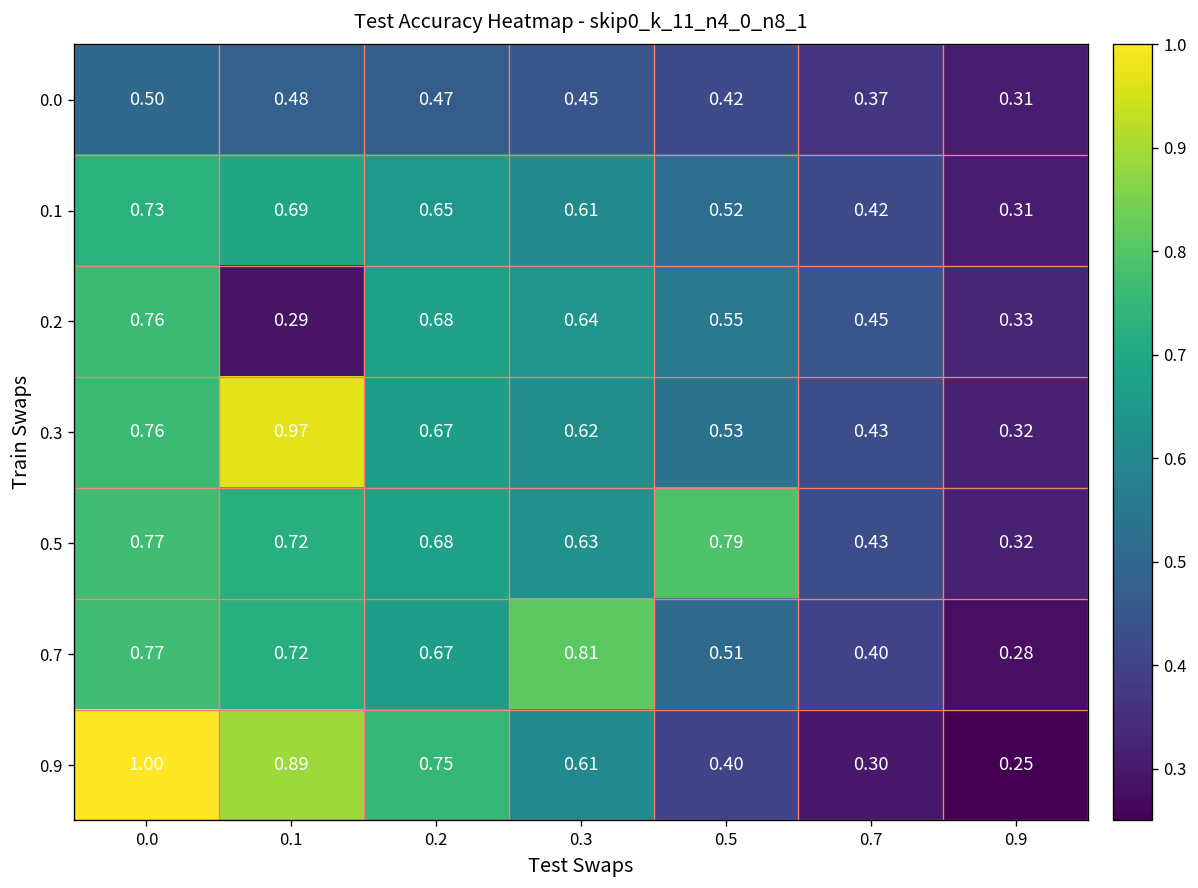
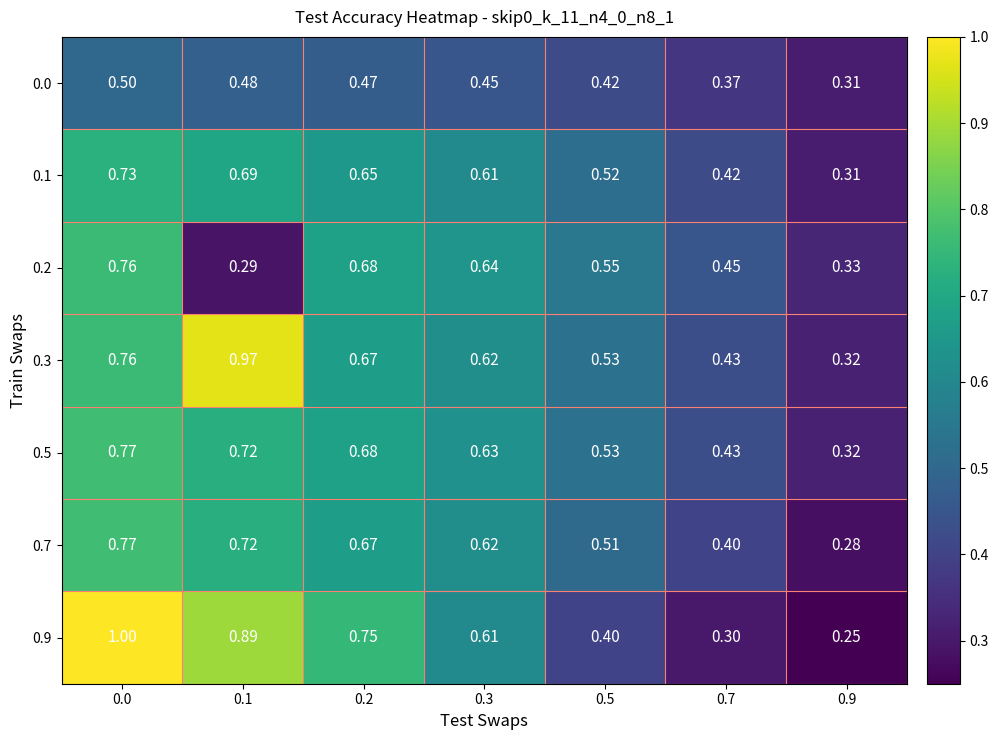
  {
    "0.0": {
      "0.0": 0.50,
      "0.1": 0.48,
      "0.2": 0.47,
      "0.3": 0.45,
      "0.5": 0.42,
      "0.7": 0.37,
      "0.9": 0.31
    },
    "0.1": {
      "0.0": 0.73,
      "0.1": 0.69,
      "0.2": 0.65,
      "0.3": 0.61,
      "0.5": 0.52,
      "0.7": 0.42,
      "0.9": 0.31
    },
    "0.2": {
      "0.0": 0.76,
      "0.1": 0.29,
      "0.2": 0.68,
      "0.3": 0.64,
      "0.5": 0.55,
      "0.7": 0.45,
      "0.9": 0.33
    },
    "0.3": {
      "0.0": 0.76,
      "0.1": 0.97,
      "0.2": 0.67,
      "0.3": 0.62,
      "0.5": 0.53,
      "0.7": 0.43,
      "0.9": 0.32
    },
    "0.5": {
      "0.0": 0.77,
      "0.1": 0.72,
      "0.2": 0.68,
      "0.3": 0.63,
-     "0.5": 0.79,
+     "0.5": 0.53,
      "0.7": 0.43,
      "0.9": 0.32
    },
    "0.7": {
      "0.0": 0.77,
      "0.1": 0.72,
      "0.2": 0.67,
-     "0.3": 0.81,
+     "0.3": 0.62,
      "0.5": 0.51,
      "0.7": 0.40,
      "0.9": 0.28
    },
    "0.9": {
      "0.0": 1.00,
      "0.1": 0.89,
      "0.2": 0.75,
      "0.3": 0.61,
      "0.5": 0.40,
      "0.7": 0.30,
      "0.9": 0.25
    }
  }
